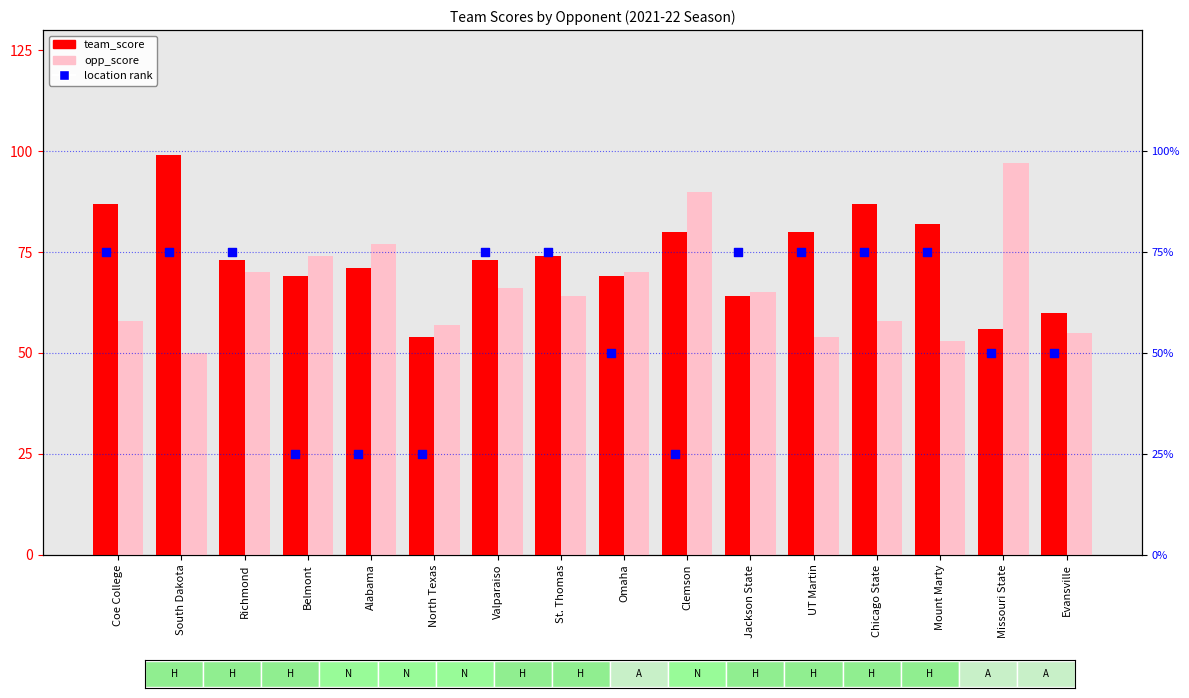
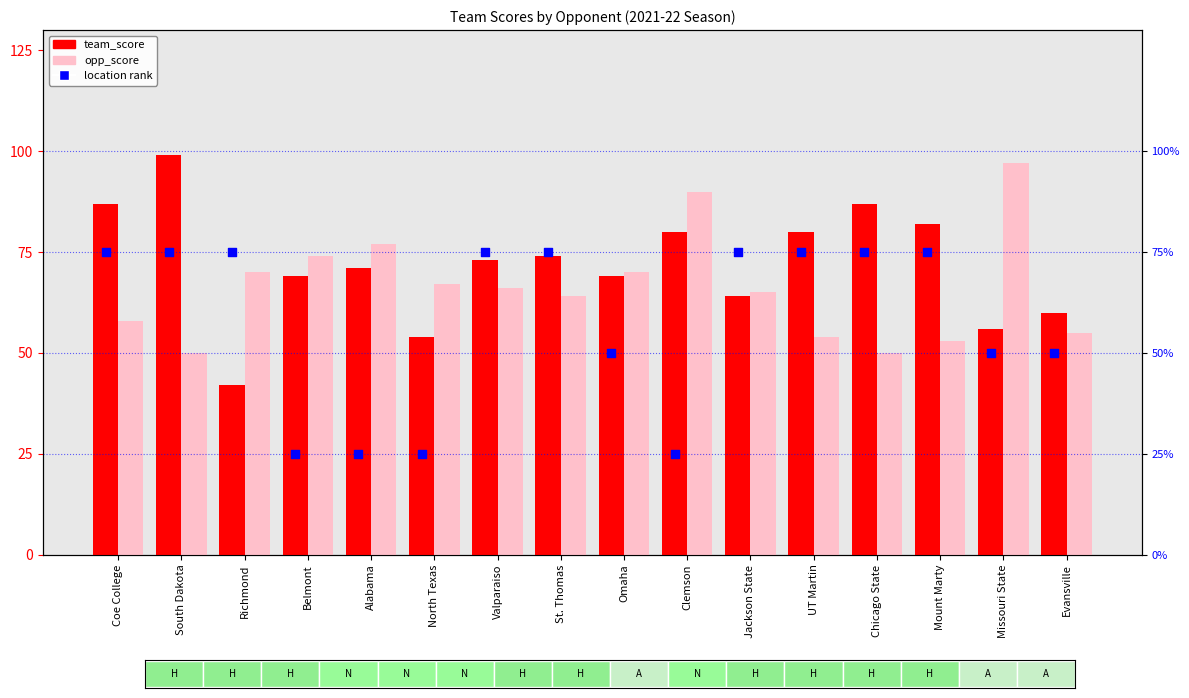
  {
    "Team Scores by Opponent (2021-22 Season)": {
      "team_score": {
        "Coe College": 87,
        "South Dakota": 99,
-       "Richmond": 73,
+       "Richmond": 42,
        "Belmont": 69,
        "Alabama": 71,
        "North Texas": 54,
        "Valparaiso": 73,
        "St. Thomas": 74,
        "Omaha": 69,
        "Clemson": 80,
        "Jackson State": 64,
        "UT Martin": 80,
        "Chicago State": 87,
        "Mount Marty": 82,
        "Missouri State": 56,
        "Evansville": 60
      },
      "opp_score": {
        "Coe College": 58,
        "South Dakota": 50,
        "Richmond": 70,
        "Belmont": 74,
        "Alabama": 77,
-       "North Texas": 57,
+       "North Texas": 67,
        "Valparaiso": 66,
        "St. Thomas": 64,
        "Omaha": 70,
        "Clemson": 90,
        "Jackson State": 65,
        "UT Martin": 54,
-       "Chicago State": 58,
+       "Chicago State": 50,
        "Mount Marty": 53,
        "Missouri State": 97,
        "Evansville": 55
      }
    }
  }
